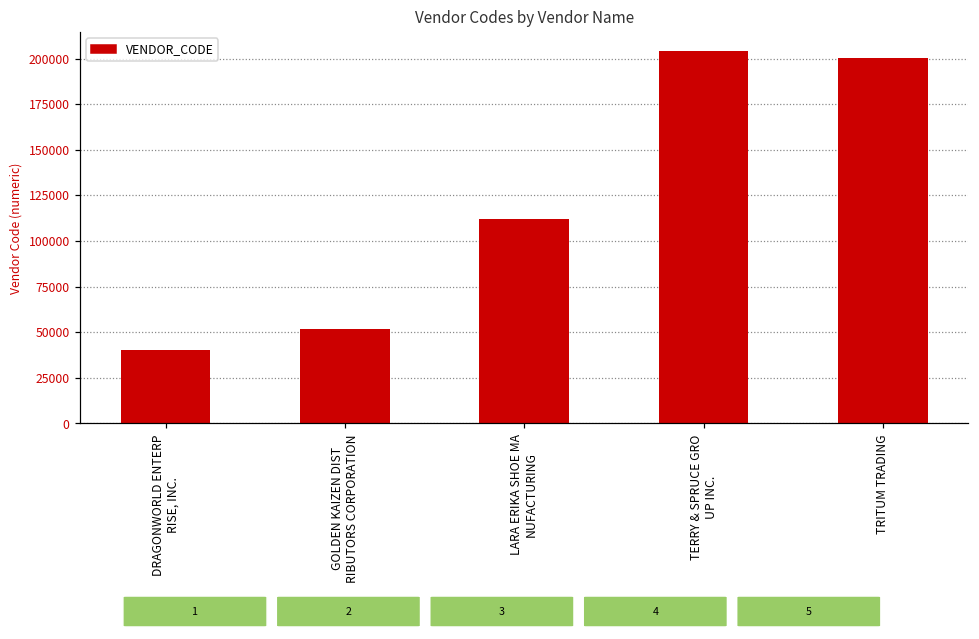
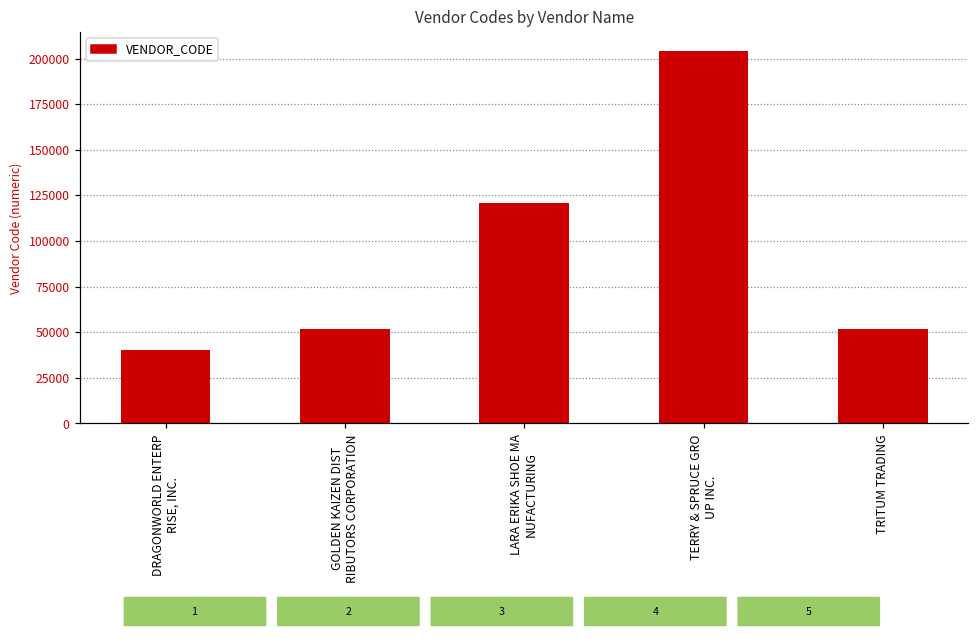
  {
    "DRAGONWORLD ENTERP RISE, INC.": 40000,
    "GOLDEN KAIZEN DIST RIBUTORS CORPORATION": 52000,
-   "LARA ERIKA SHOE MA NUFACTURING": 112000,
+   "LARA ERIKA SHOE MA NUFACTURING": 121000,
    "TERRY & SPRUCE GRO UP INC.": 204000,
-   "TRITUM TRADING": 201000
+   "TRITUM TRADING": 52000
  }
